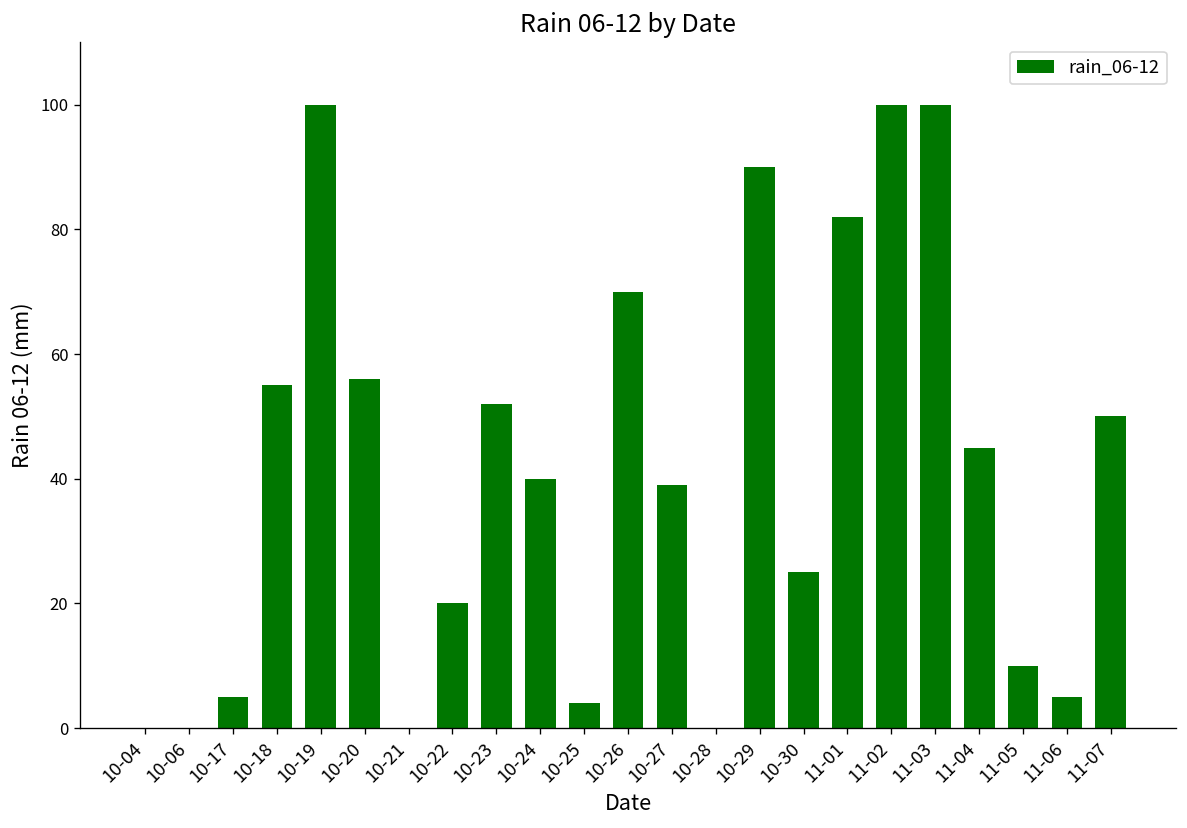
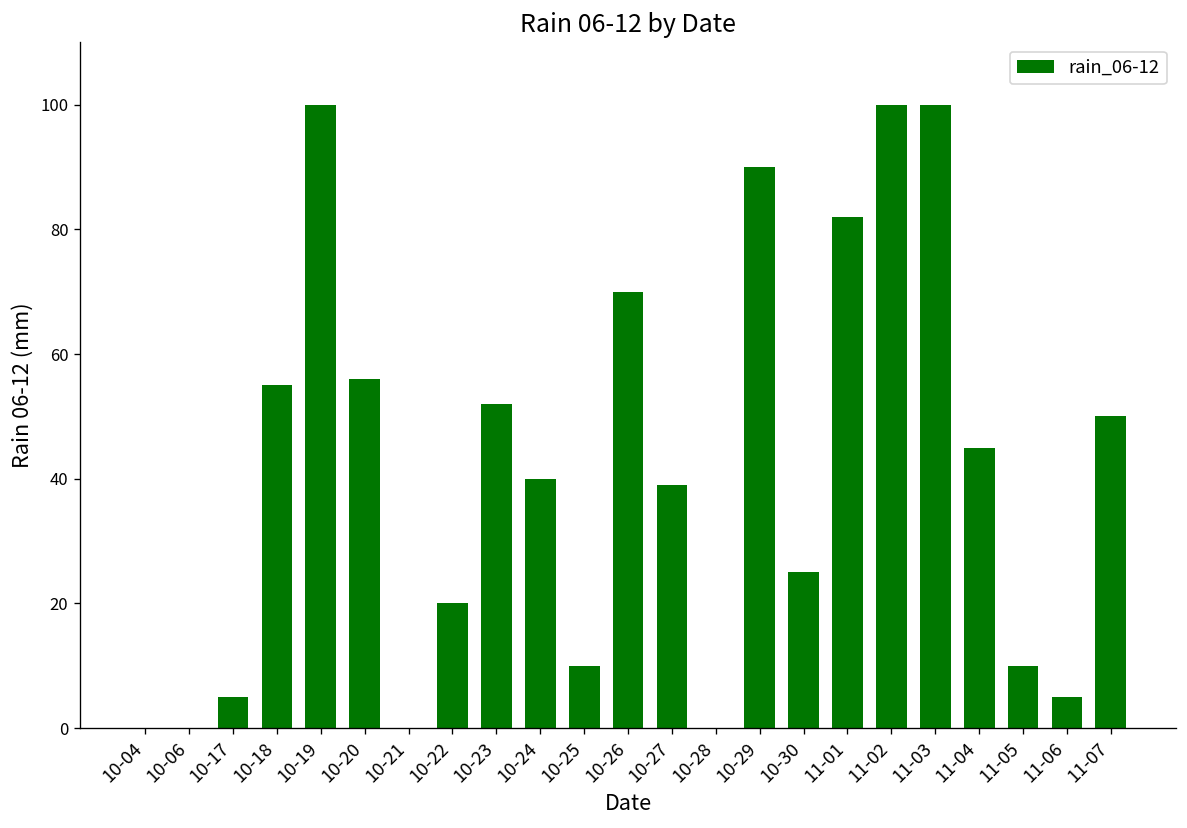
  {
    "10-04": 0,
    "10-06": 0,
    "10-17": 5,
    "10-18": 55,
    "10-19": 100,
    "10-20": 56,
    "10-21": 0,
    "10-22": 20,
    "10-23": 52,
    "10-24": 40,
-   "10-25": 4,
+   "10-25": 10,
    "10-26": 70,
    "10-27": 39,
    "10-28": 0,
    "10-29": 90,
    "10-30": 25,
    "11-01": 82,
    "11-02": 100,
    "11-03": 100,
    "11-04": 45,
    "11-05": 10,
    "11-06": 5,
    "11-07": 50
  }
